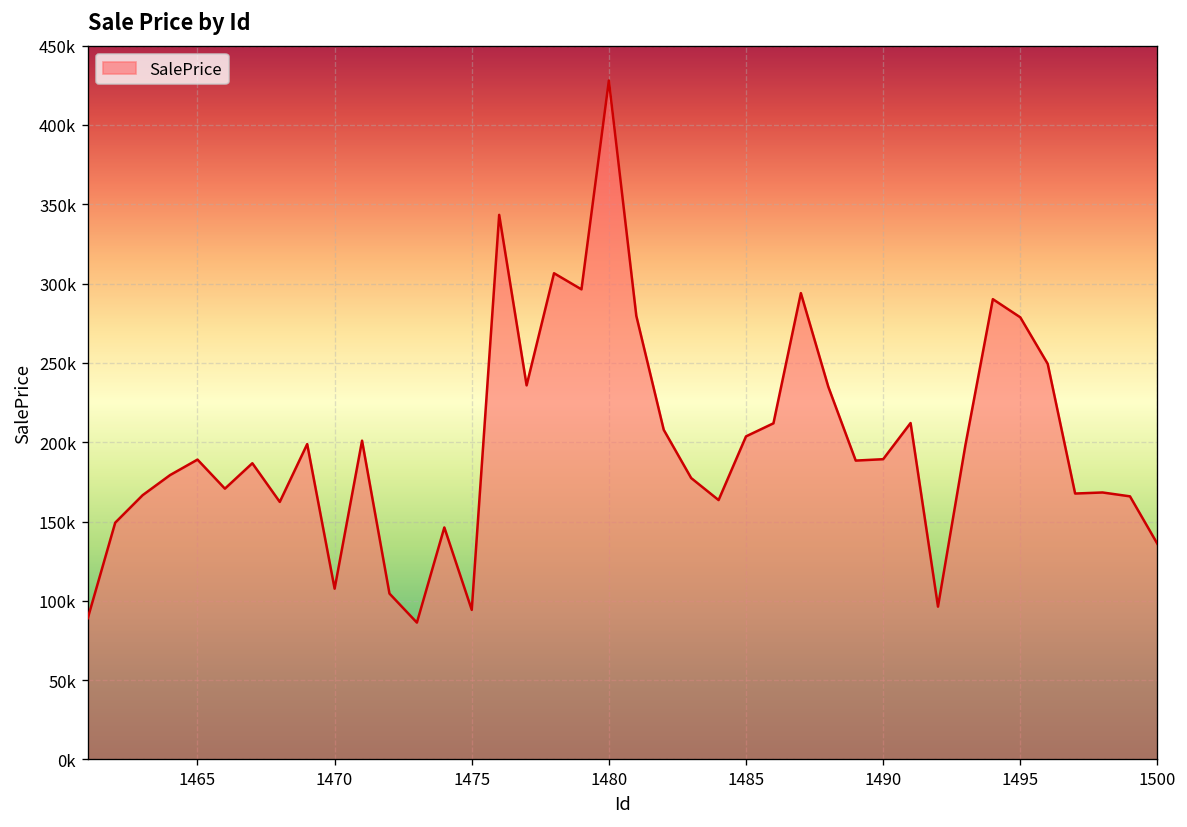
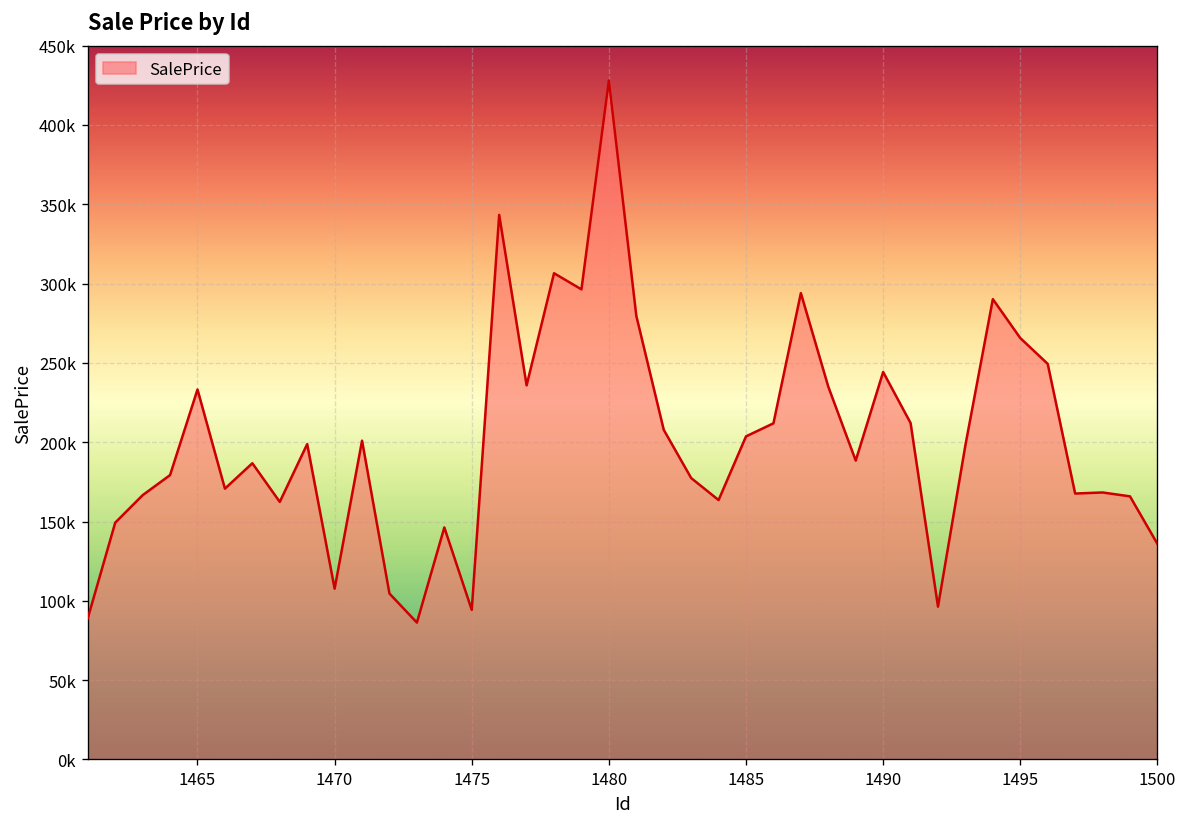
  {
-   "1465": 189000,
+   "1465": 233000,
    "1470": 108000,
    "1475": 94000,
    "1480": 428000,
    "1485": 204000,
-   "1490": 189000,
-   "1495": 279000,
+   "1490": 244000,
+   "1495": 266000,
    "1500": 136000
  }
